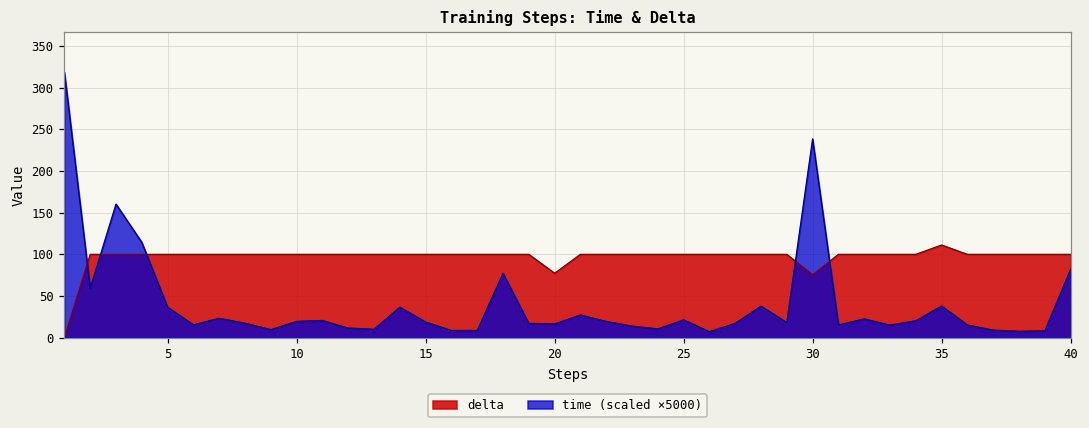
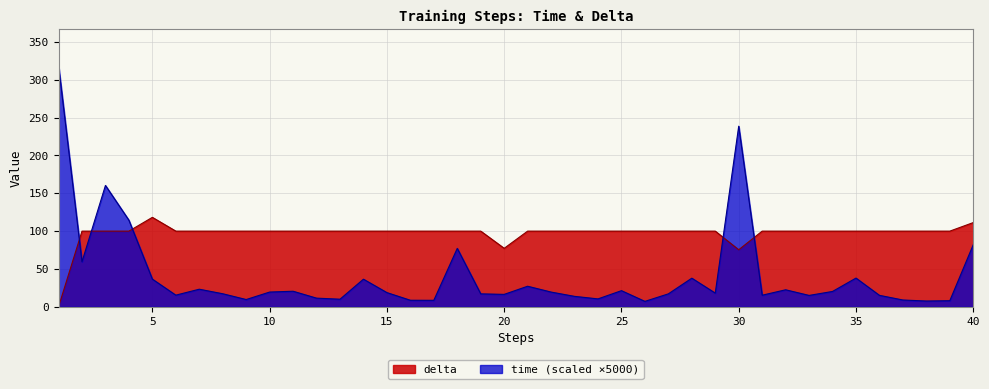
  {
    "delta": {
-     "5": 100,
+     "5": 120,
      "10": 100,
      "15": 100,
      "20": 80,
      "25": 100,
      "30": 80,
-     "35": 110,
-     "40": 100
+     "35": 100,
+     "40": 110
    },
    "time (scaled ×5000)": {
      "5": 40,
      "10": 20,
      "15": 20,
      "20": 20,
      "25": 20,
      "30": 240,
      "35": 40,
      "40": 80
    }
  }
